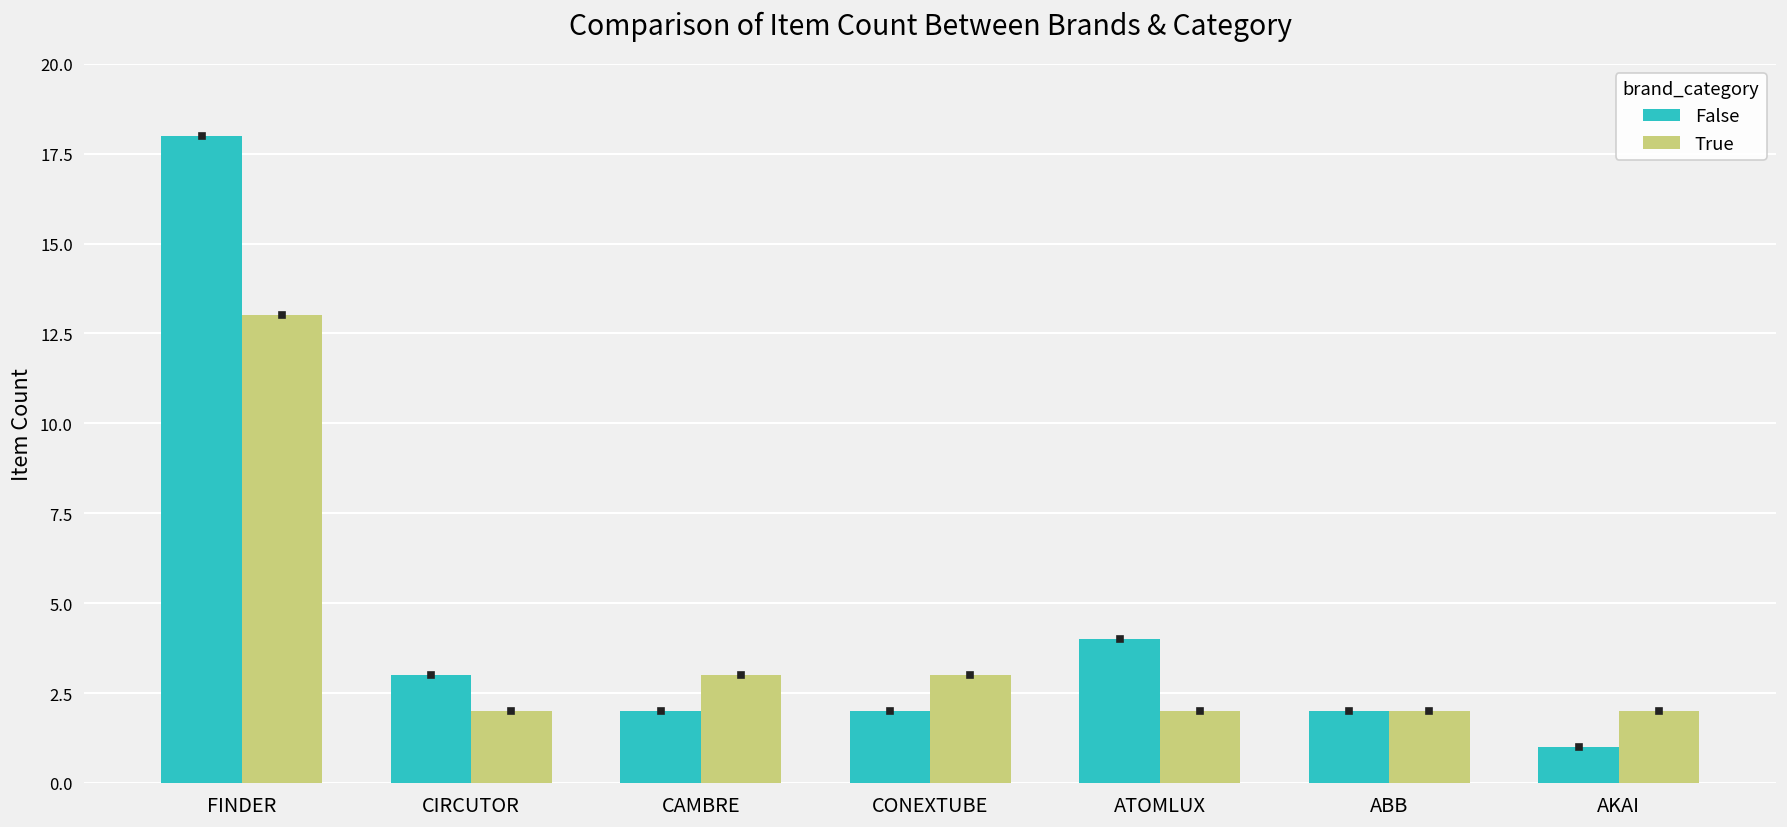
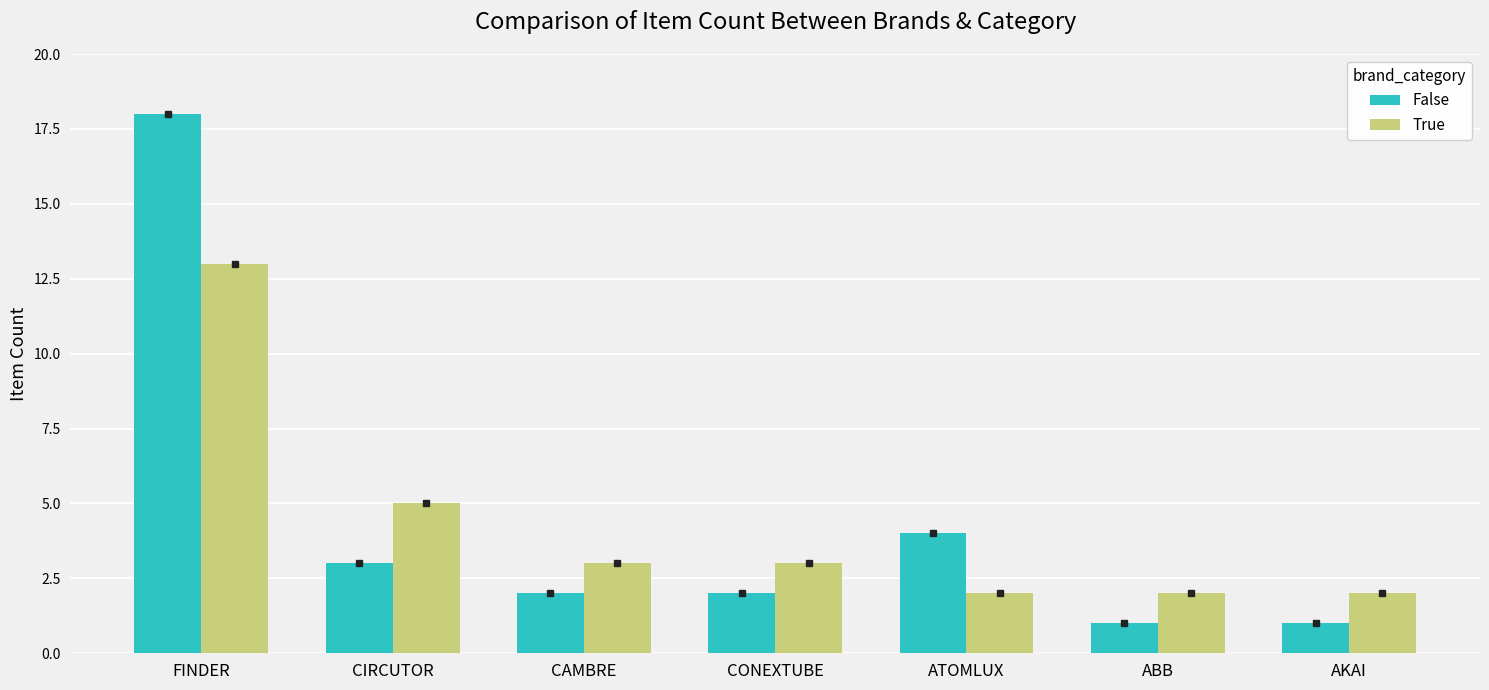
  {
    "False": {
      "FINDER": 18,
      "CIRCUTOR": 3,
      "CAMBRE": 2,
      "CONEXTUBE": 2,
      "ATOMLUX": 4,
-     "ABB": 2,
+     "ABB": 1,
      "AKAI": 1
    },
    "True": {
      "FINDER": 13,
-     "CIRCUTOR": 2,
+     "CIRCUTOR": 5,
      "CAMBRE": 3,
      "CONEXTUBE": 3,
      "ATOMLUX": 2,
      "ABB": 2,
      "AKAI": 2
    }
  }
